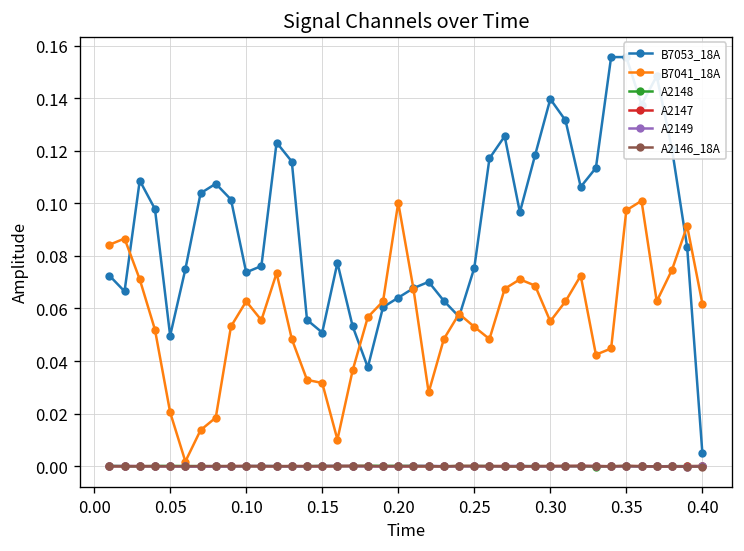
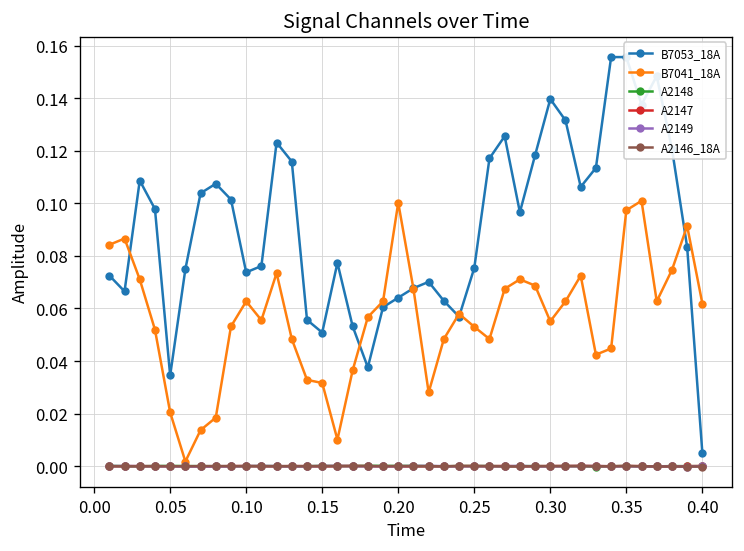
  {
    "B7053_18A": {
-     "0.05": 0.050,
+     "0.05": 0.035,
      "0.10": 0.074,
      "0.15": 0.051,
      "0.20": 0.064,
      "0.25": 0.075,
      "0.30": 0.140,
      "0.40": 0.005
    },
    "B7041_18A": {
      "0.05": 0.020,
      "0.10": 0.063,
      "0.15": 0.032,
      "0.20": 0.100,
      "0.25": 0.053,
      "0.30": 0.055,
      "0.35": 0.097,
      "0.40": 0.062
    }
  }
